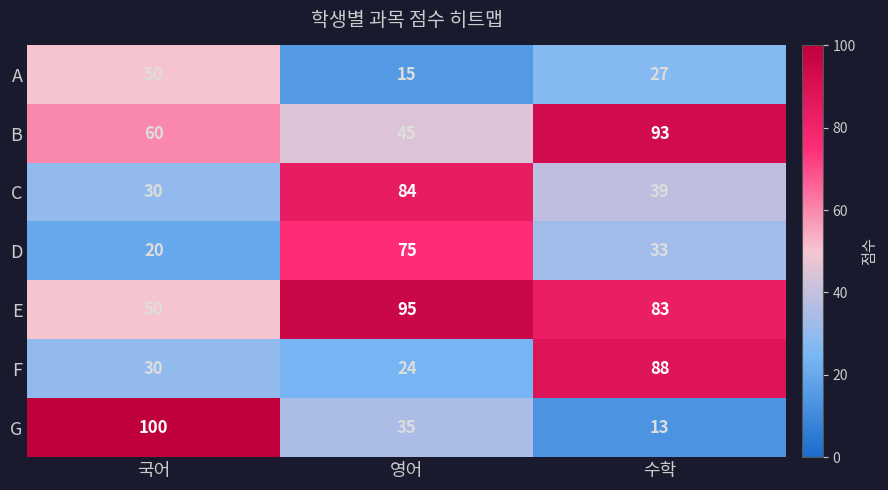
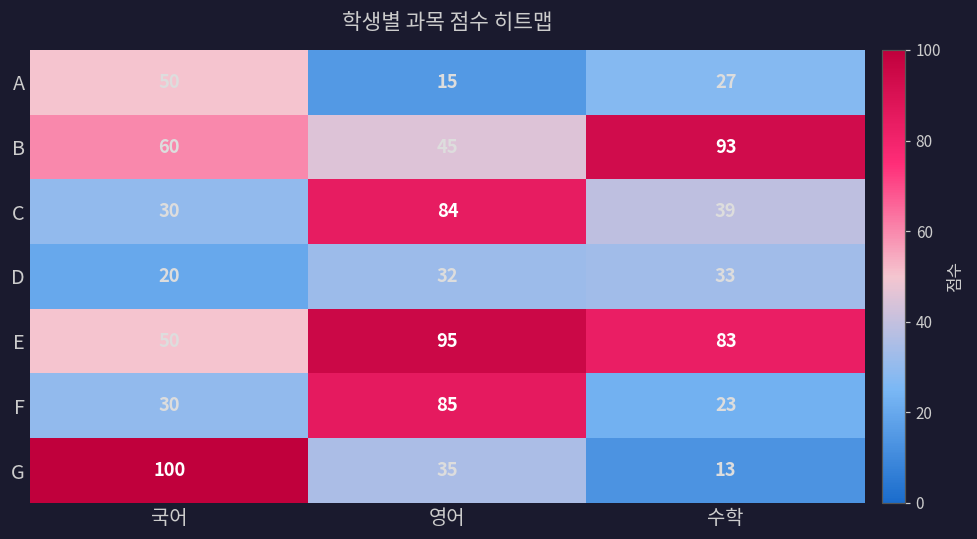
  {
    "A": {
      "영어": 15,
      "수학": 27
    },
    "B": {
      "국어": 60,
      "수학": 93
    },
    "C": {
      "국어": 30,
      "영어": 84
    },
    "D": {
      "국어": 20,
-     "영어": 75,
+     "영어": 32,
      "수학": 33
    },
    "E": {
      "영어": 95,
      "수학": 83
    },
    "F": {
      "국어": 30,
-     "영어": 24,
-     "수학": 88
+     "영어": 85,
+     "수학": 23
    },
    "G": {
      "국어": 100,
      "영어": 35,
      "수학": 13
    }
  }
